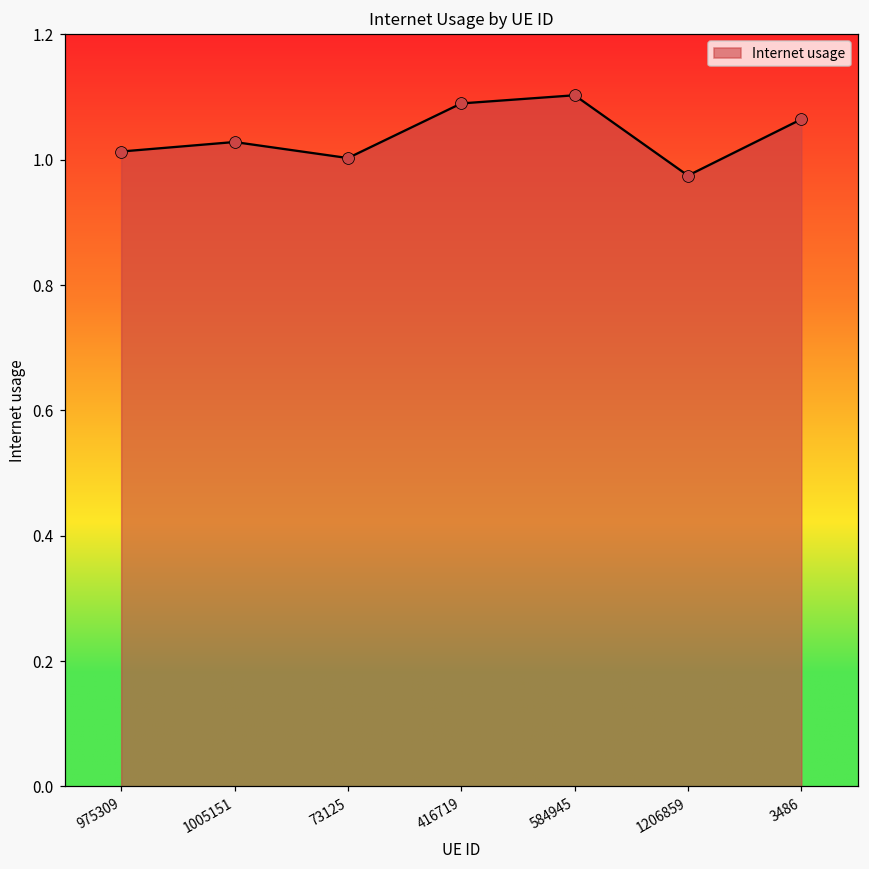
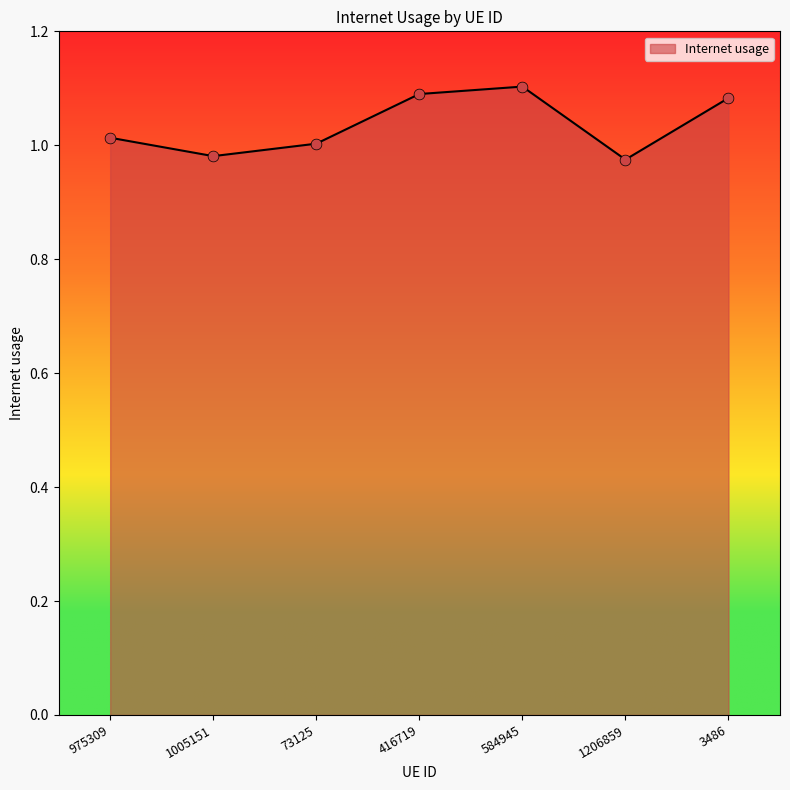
  {
    "975309": 1.01,
-   "1005151": 1.03,
+   "1005151": 0.98,
    "73125": 1.00,
    "416719": 1.09,
    "584945": 1.10,
    "1206859": 0.97,
-   "3486": 1.06
+   "3486": 1.08
  }
